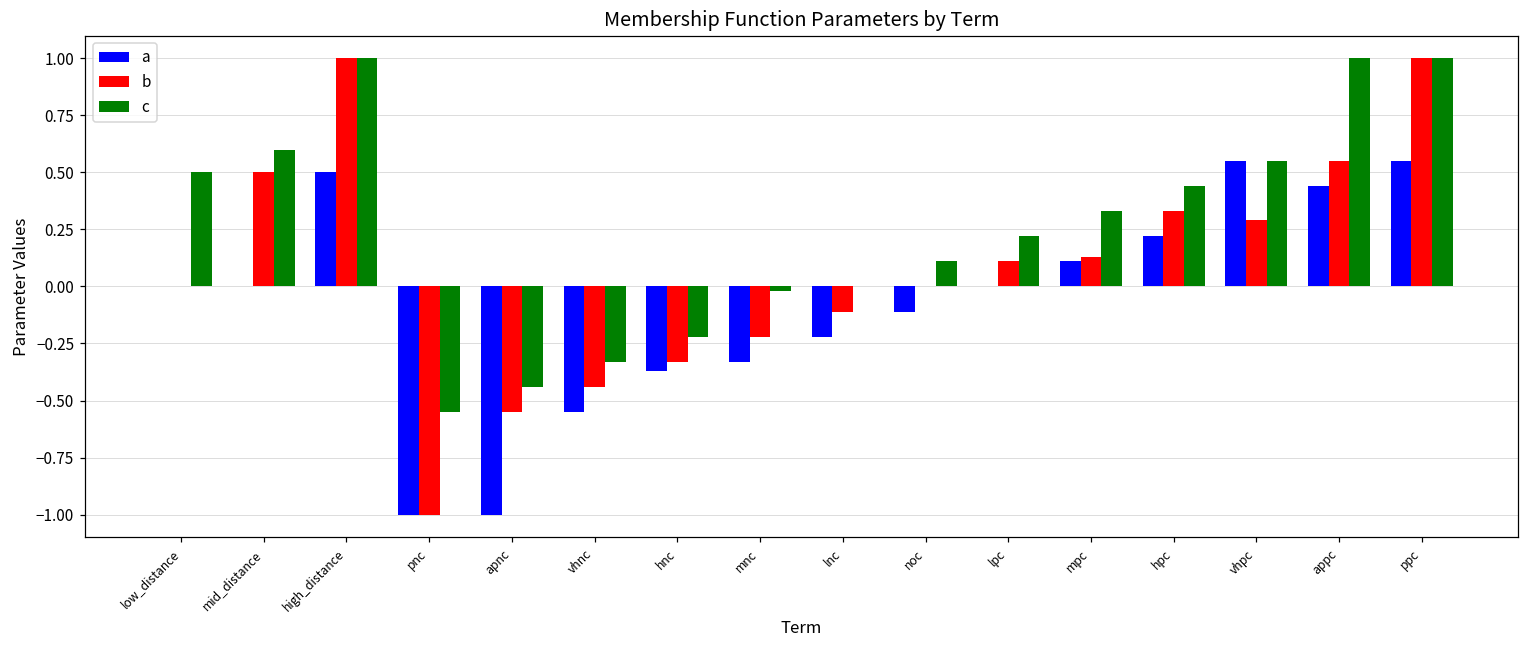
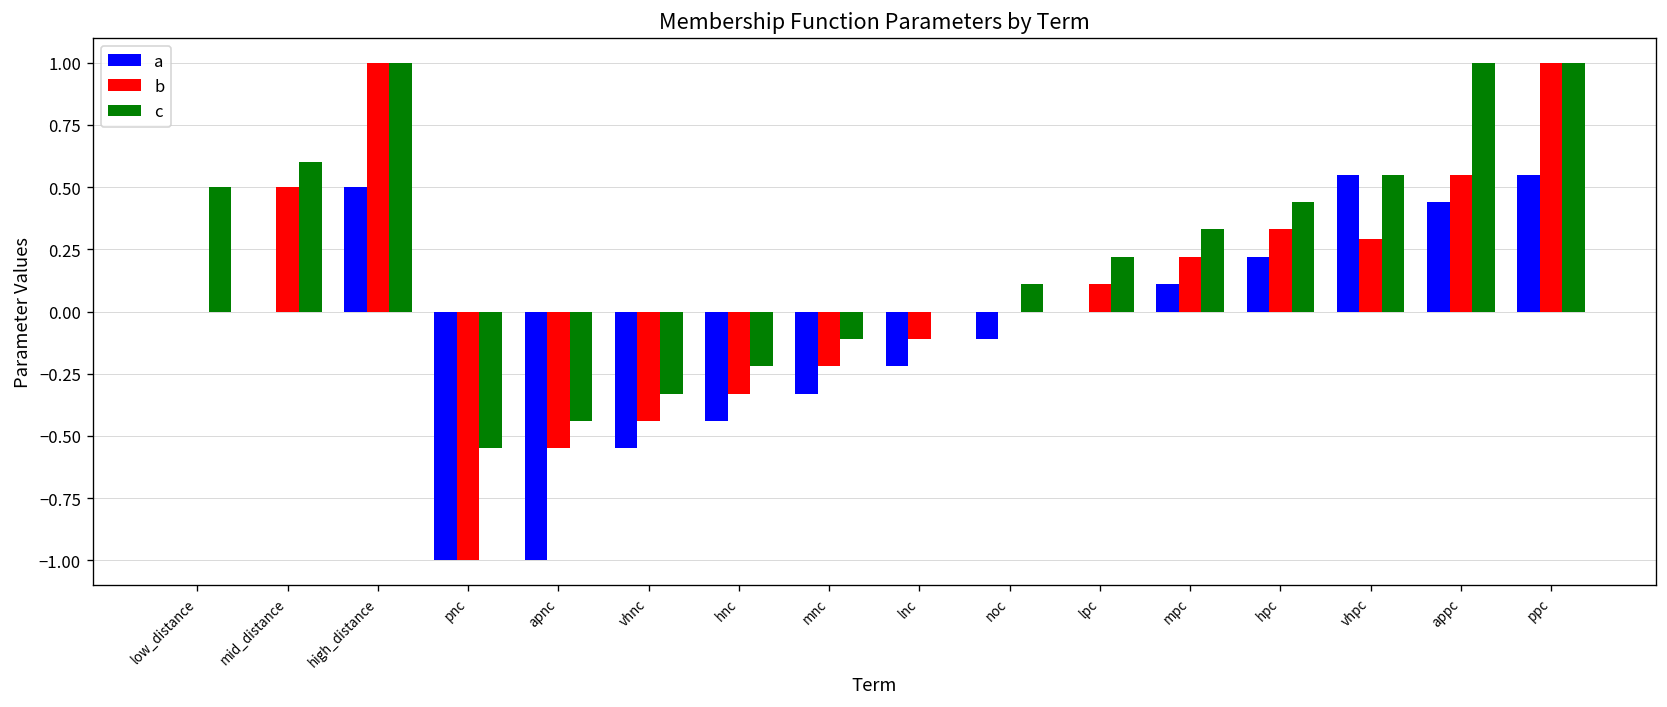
  {
    "a": {
      "low_distance": 0.00,
      "mid_distance": 0.00,
      "high_distance": 0.50,
      "pnc": -1.00,
      "apnc": -1.00,
      "vhnc": -0.55,
-     "hnc": -0.37,
+     "hnc": -0.44,
      "mnc": -0.33,
      "lnc": -0.22,
      "noc": -0.11,
      "lpc": 0.00,
      "mpc": 0.11,
      "hpc": 0.22,
      "vhpc": 0.55,
      "appc": 0.44,
      "ppc": 0.55
    },
    "b": {
      "low_distance": 0.00,
      "mid_distance": 0.50,
      "high_distance": 1.00,
      "pnc": -1.00,
      "apnc": -0.55,
      "vhnc": -0.44,
      "hnc": -0.33,
      "mnc": -0.22,
      "lnc": -0.11,
      "noc": 0.00,
      "lpc": 0.11,
-     "mpc": 0.13,
+     "mpc": 0.22,
      "hpc": 0.33,
      "vhpc": 0.29,
      "appc": 0.55,
      "ppc": 1.00
    },
    "c": {
      "low_distance": 0.50,
      "mid_distance": 0.60,
      "high_distance": 1.00,
      "pnc": -0.55,
      "apnc": -0.44,
      "vhnc": -0.33,
      "hnc": -0.22,
-     "mnc": -0.02,
+     "mnc": -0.11,
      "lnc": 0.00,
      "noc": 0.11,
      "lpc": 0.22,
      "mpc": 0.33,
      "hpc": 0.44,
      "vhpc": 0.55,
      "appc": 1.00,
      "ppc": 1.00
    }
  }
